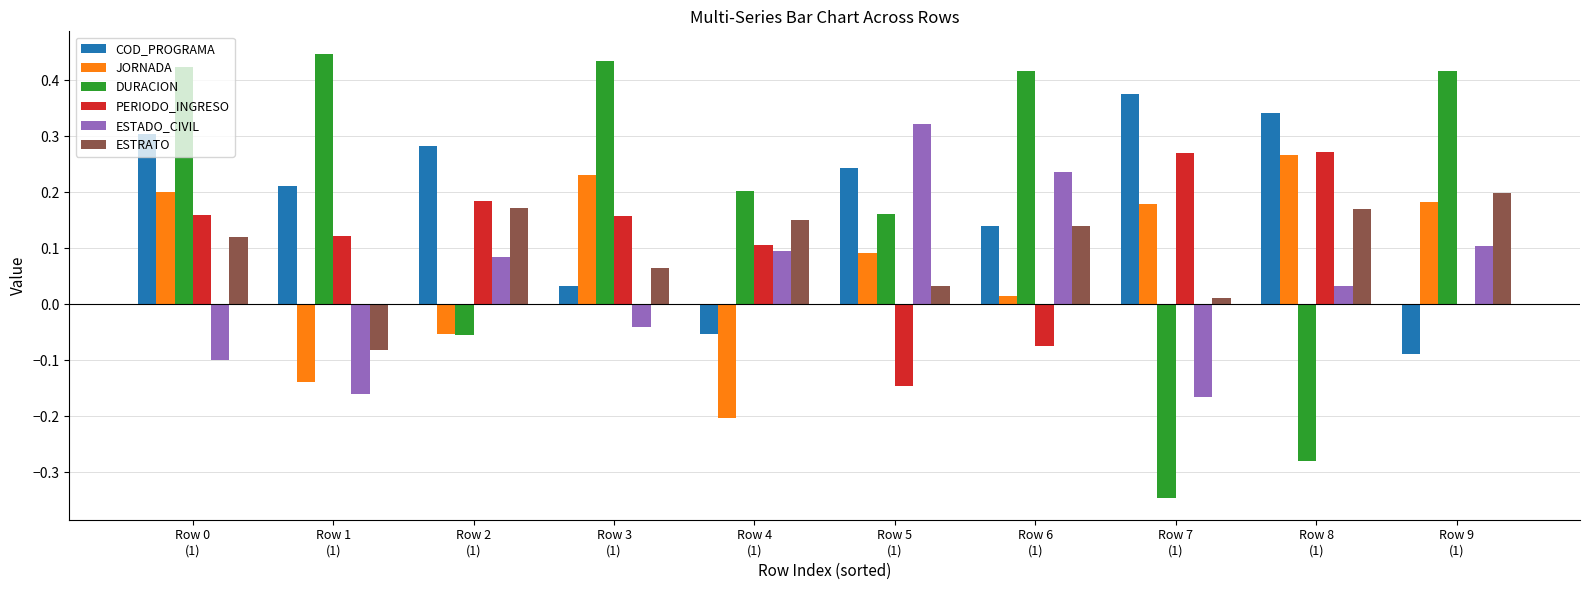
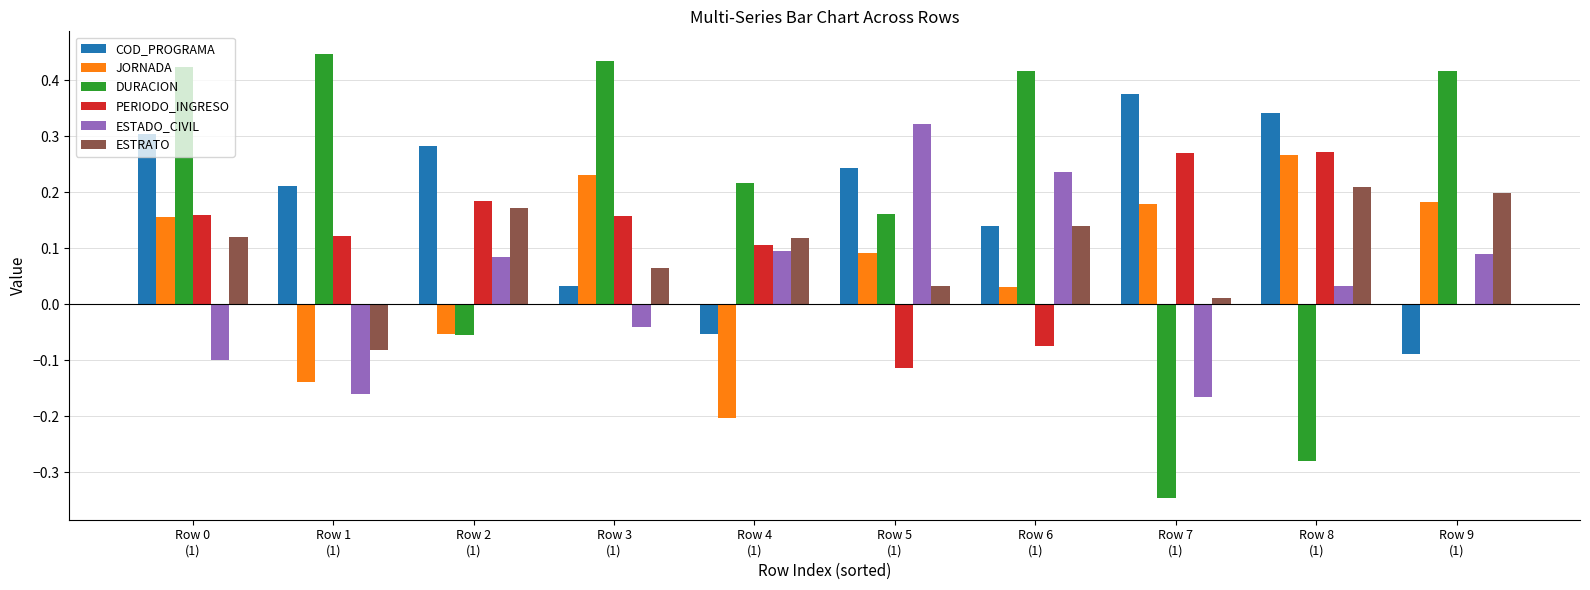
  {
    "COD_PROGRAMA": {
      "Row 1 (1)": 0.21,
      "Row 2 (1)": 0.28,
      "Row 3 (1)": 0.03,
      "Row 4 (1)": -0.05,
      "Row 5 (1)": 0.24,
      "Row 6 (1)": 0.14,
      "Row 7 (1)": 0.37,
      "Row 8 (1)": 0.34,
      "Row 9 (1)": -0.09
    },
    "JORNADA": {
-     "Row 0 (1)": 0.20,
+     "Row 0 (1)": 0.16,
      "Row 1 (1)": -0.14,
      "Row 2 (1)": -0.05,
      "Row 3 (1)": 0.23,
      "Row 4 (1)": -0.20,
      "Row 5 (1)": 0.09,
-     "Row 6 (1)": 0.02,
+     "Row 6 (1)": 0.03,
      "Row 7 (1)": 0.18,
      "Row 8 (1)": 0.27,
      "Row 9 (1)": 0.18
    },
    "DURACION": {
      "Row 1 (1)": 0.45,
      "Row 2 (1)": -0.06,
      "Row 3 (1)": 0.43,
-     "Row 4 (1)": 0.20,
+     "Row 4 (1)": 0.22,
      "Row 5 (1)": 0.16,
      "Row 6 (1)": 0.42,
      "Row 7 (1)": -0.34,
      "Row 8 (1)": -0.28,
      "Row 9 (1)": 0.42
    },
    "PERIODO_INGRESO": {
      "Row 0 (1)": 0.16,
      "Row 1 (1)": 0.12,
      "Row 2 (1)": 0.18,
      "Row 3 (1)": 0.16,
      "Row 4 (1)": 0.11,
-     "Row 5 (1)": -0.15,
+     "Row 5 (1)": -0.11,
      "Row 6 (1)": -0.07,
      "Row 7 (1)": 0.27,
      "Row 8 (1)": 0.27
    },
    "ESTADO_CIVIL": {
      "Row 0 (1)": -0.10,
      "Row 1 (1)": -0.16,
      "Row 2 (1)": 0.08,
      "Row 3 (1)": -0.04,
      "Row 4 (1)": 0.10,
      "Row 5 (1)": 0.32,
      "Row 6 (1)": 0.24,
      "Row 7 (1)": -0.17,
      "Row 8 (1)": 0.03,
-     "Row 9 (1)": 0.10
+     "Row 9 (1)": 0.09
    },
    "ESTRATO": {
      "Row 0 (1)": 0.12,
      "Row 1 (1)": -0.08,
      "Row 2 (1)": 0.17,
      "Row 3 (1)": 0.07,
-     "Row 4 (1)": 0.15,
+     "Row 4 (1)": 0.12,
      "Row 5 (1)": 0.03,
      "Row 6 (1)": 0.14,
      "Row 7 (1)": 0.01,
-     "Row 8 (1)": 0.17,
+     "Row 8 (1)": 0.21,
      "Row 9 (1)": 0.20
    }
  }
